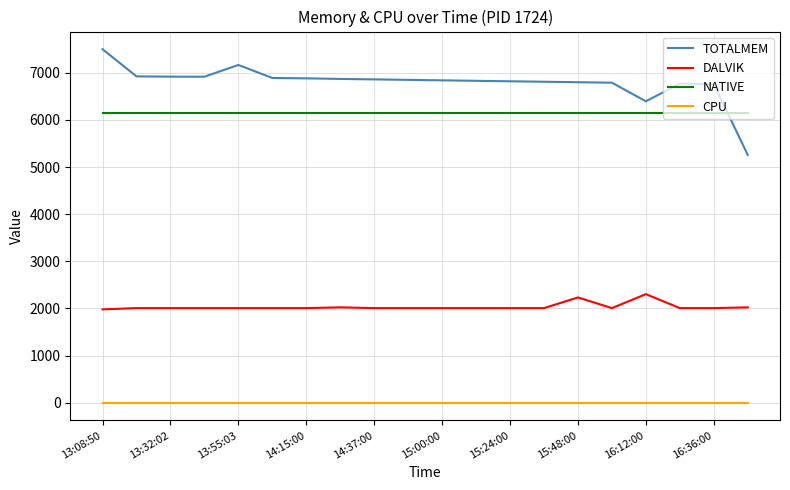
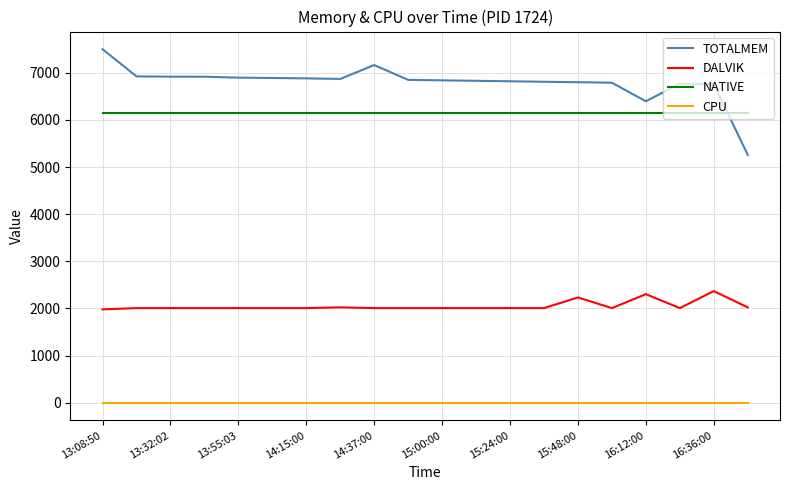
  {
    "TOTALMEM": {
      "13:08:50": 7500,
      "13:32:02": 6900,
-     "13:55:03": 7200,
+     "13:55:03": 6900,
      "14:15:00": 6900,
-     "14:37:00": 6900,
+     "14:37:00": 7200,
      "15:00:00": 6800,
      "15:24:00": 6800,
      "15:48:00": 6800,
      "16:12:00": 6400
    },
    "DALVIK": {
      "13:08:50": 2000,
      "13:32:02": 2000,
      "13:55:03": 2000,
      "14:15:00": 2000,
      "14:37:00": 2000,
      "15:00:00": 2000,
      "15:24:00": 2000,
      "15:48:00": 2200,
      "16:12:00": 2300,
-     "16:36:00": 2000
+     "16:36:00": 2400
    },
    "NATIVE": {
      "13:08:50": 6100,
      "13:32:02": 6100,
      "13:55:03": 6100,
      "14:15:00": 6100,
      "14:37:00": 6100,
      "15:00:00": 6100,
      "15:24:00": 6100,
      "15:48:00": 6100,
      "16:12:00": 6100
    },
    "CPU": {
      "13:08:50": 0,
      "13:32:02": 0,
      "13:55:03": 0,
      "14:15:00": 0,
      "14:37:00": 0,
      "15:00:00": 0,
      "15:24:00": 0,
      "15:48:00": 0,
      "16:12:00": 0,
      "16:36:00": 0
    }
  }
